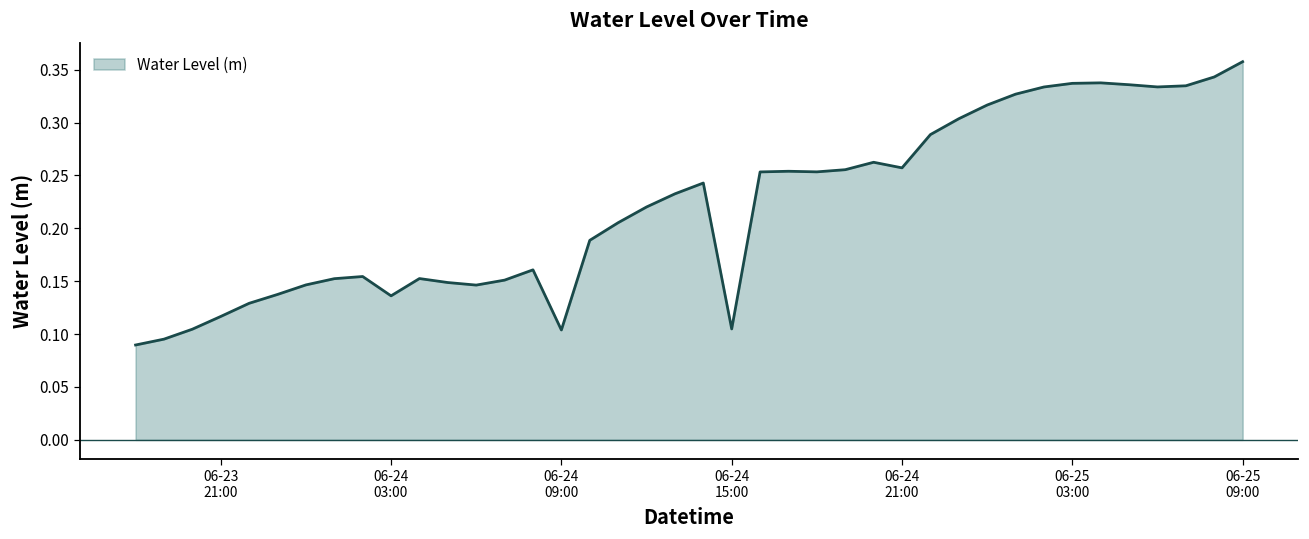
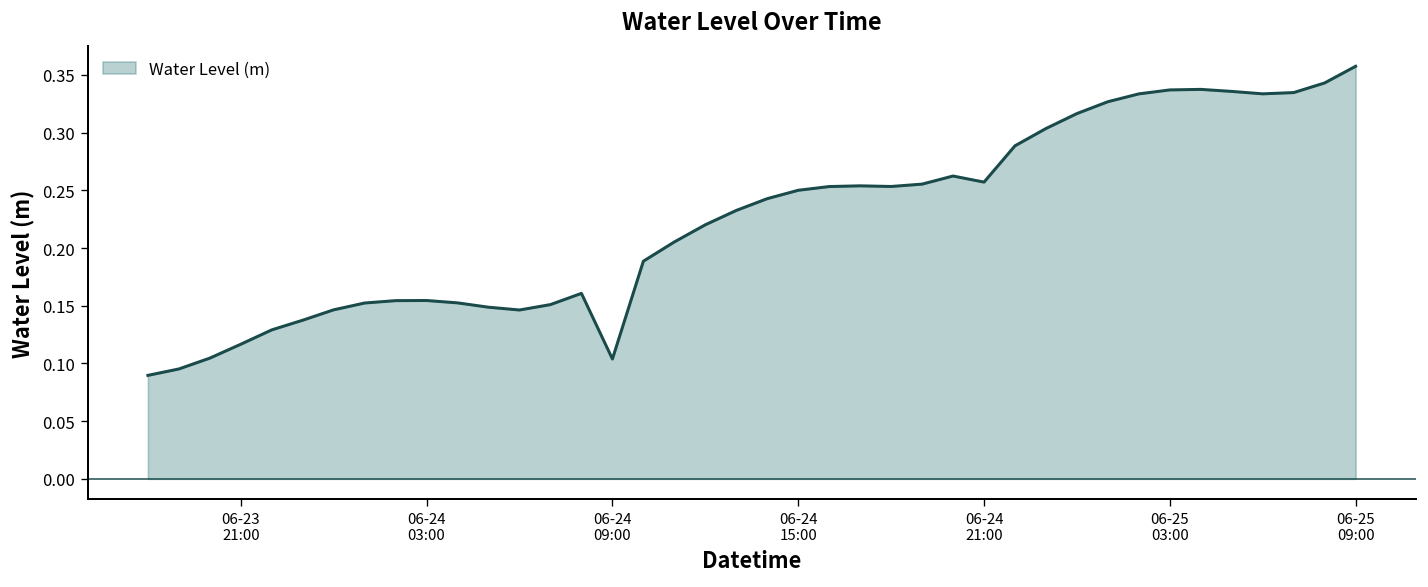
  {
    "06-23 21:00": 0.12,
-   "06-24 03:00": 0.14,
+   "06-24 03:00": 0.15,
    "06-24 09:00": 0.10,
-   "06-24 15:00": 0.10,
+   "06-24 15:00": 0.25,
    "06-24 21:00": 0.26,
    "06-25 03:00": 0.34,
    "06-25 09:00": 0.36
  }
